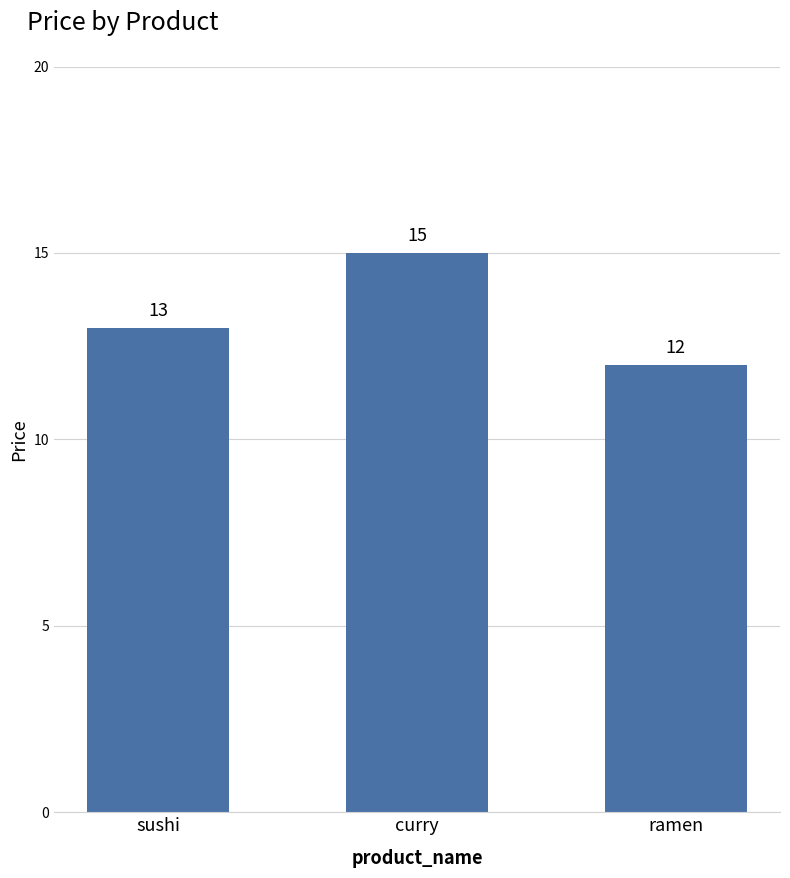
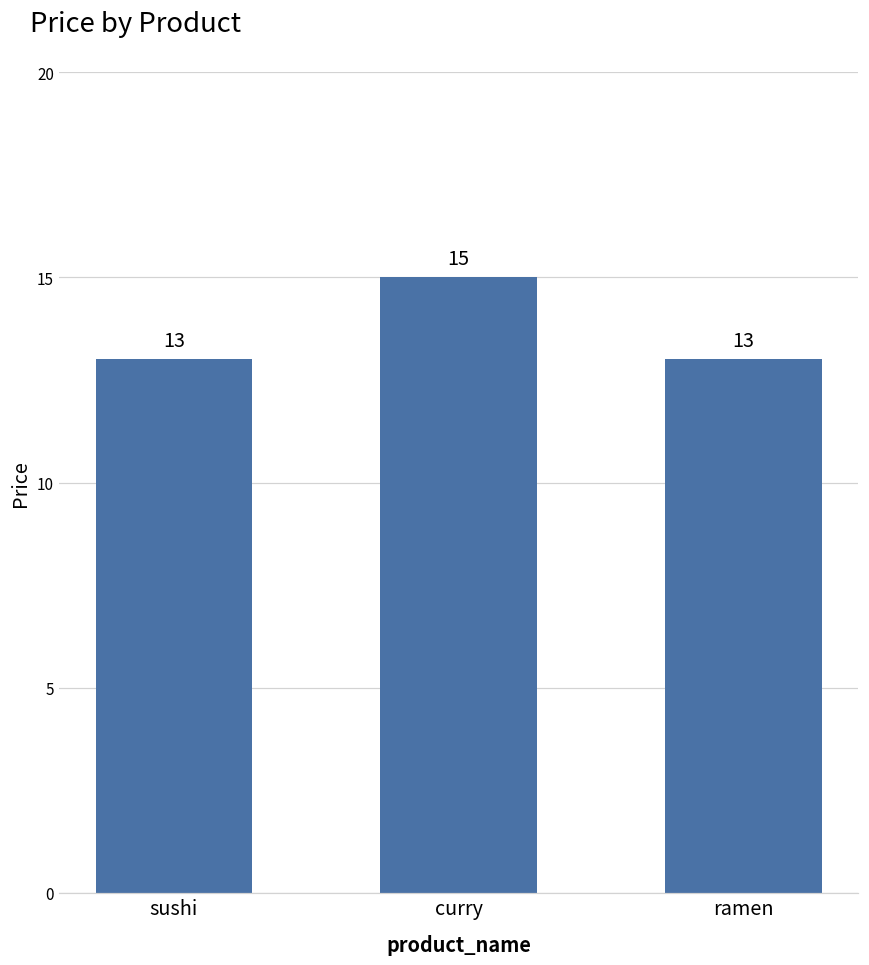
  {
    "sushi": 13,
    "curry": 15,
-   "ramen": 12
+   "ramen": 13
  }
